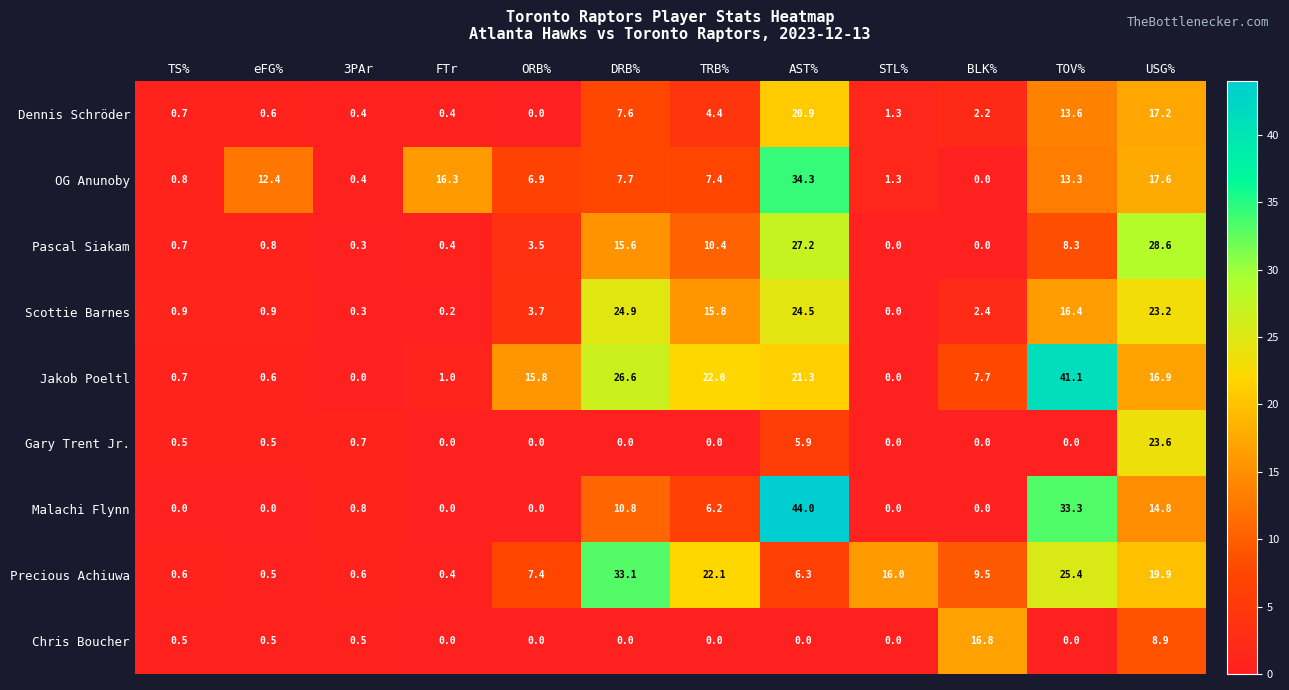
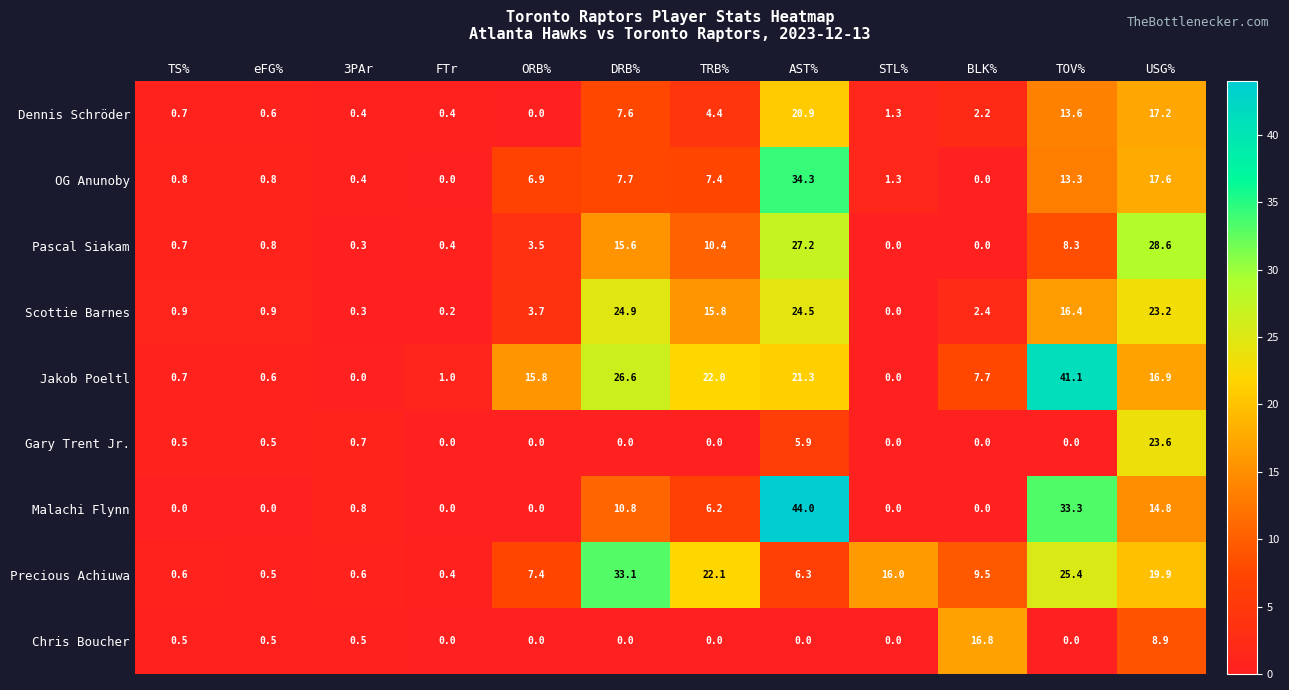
  {
    "Dennis Schröder": {
      "TS%": 0.7,
      "eFG%": 0.6,
      "3PAr": 0.4,
      "FTr": 0.4,
      "ORB%": 0.0,
      "DRB%": 7.6,
      "TRB%": 4.4,
      "AST%": 20.9,
      "STL%": 1.3,
      "BLK%": 2.2,
      "TOV%": 13.6,
      "USG%": 17.2
    },
    "OG Anunoby": {
      "TS%": 0.8,
-     "eFG%": 12.4,
+     "eFG%": 0.8,
      "3PAr": 0.4,
-     "FTr": 16.3,
+     "FTr": 0.0,
      "ORB%": 6.9,
      "DRB%": 7.7,
      "TRB%": 7.4,
      "AST%": 34.3,
      "STL%": 1.3,
      "BLK%": 0.0,
      "TOV%": 13.3,
      "USG%": 17.6
    },
    "Pascal Siakam": {
      "TS%": 0.7,
      "eFG%": 0.8,
      "3PAr": 0.3,
      "FTr": 0.4,
      "ORB%": 3.5,
      "DRB%": 15.6,
      "TRB%": 10.4,
      "AST%": 27.2,
      "STL%": 0.0,
      "BLK%": 0.0,
      "TOV%": 8.3,
      "USG%": 28.6
    },
    "Scottie Barnes": {
      "TS%": 0.9,
      "eFG%": 0.9,
      "3PAr": 0.3,
      "FTr": 0.2,
      "ORB%": 3.7,
      "DRB%": 24.9,
      "TRB%": 15.8,
      "AST%": 24.5,
      "STL%": 0.0,
      "BLK%": 2.4,
      "TOV%": 16.4,
      "USG%": 23.2
    },
    "Jakob Poeltl": {
      "TS%": 0.7,
      "eFG%": 0.6,
      "3PAr": 0.0,
      "FTr": 1.0,
      "ORB%": 15.8,
      "DRB%": 26.6,
      "TRB%": 22.0,
      "AST%": 21.3,
      "STL%": 0.0,
      "BLK%": 7.7,
      "TOV%": 41.1,
      "USG%": 16.9
    },
    "Gary Trent Jr.": {
      "TS%": 0.5,
      "eFG%": 0.5,
      "3PAr": 0.7,
      "FTr": 0.0,
      "ORB%": 0.0,
      "DRB%": 0.0,
      "TRB%": 0.0,
      "AST%": 5.9,
      "STL%": 0.0,
      "BLK%": 0.0,
      "TOV%": 0.0,
      "USG%": 23.6
    },
    "Malachi Flynn": {
      "TS%": 0.0,
      "eFG%": 0.0,
      "3PAr": 0.8,
      "FTr": 0.0,
      "ORB%": 0.0,
      "DRB%": 10.8,
      "TRB%": 6.2,
      "AST%": 44.0,
      "STL%": 0.0,
      "BLK%": 0.0,
      "TOV%": 33.3,
      "USG%": 14.8
    },
    "Precious Achiuwa": {
      "TS%": 0.6,
      "eFG%": 0.5,
      "3PAr": 0.6,
      "FTr": 0.4,
      "ORB%": 7.4,
      "DRB%": 33.1,
      "TRB%": 22.1,
      "AST%": 6.3,
      "STL%": 16.0,
      "BLK%": 9.5,
      "TOV%": 25.4,
      "USG%": 19.9
    },
    "Chris Boucher": {
      "TS%": 0.5,
      "eFG%": 0.5,
      "3PAr": 0.5,
      "FTr": 0.0,
      "ORB%": 0.0,
      "DRB%": 0.0,
      "TRB%": 0.0,
      "AST%": 0.0,
      "STL%": 0.0,
      "BLK%": 16.8,
      "TOV%": 0.0,
      "USG%": 8.9
    }
  }
